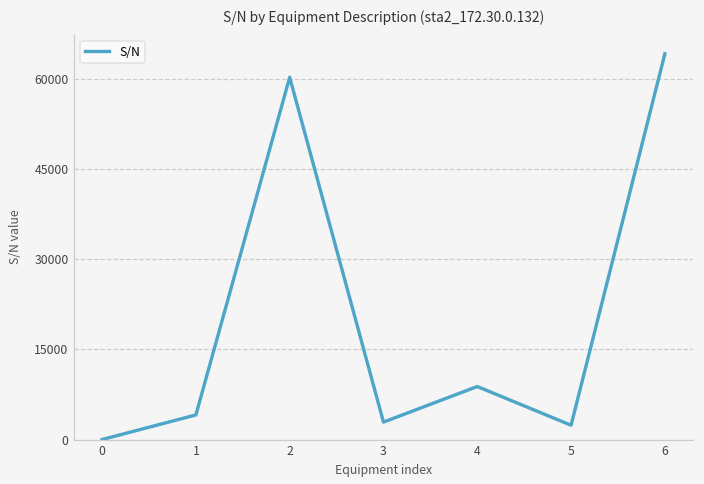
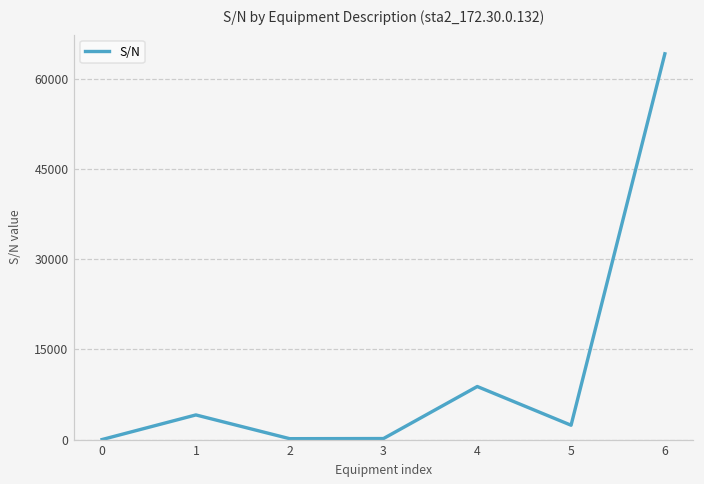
  {
    "0": 0,
    "1": 4000,
-   "2": 60000,
-   "3": 3000,
+   "2": 0,
+   "3": 0,
    "4": 9000,
    "5": 2000,
    "6": 64000
  }
